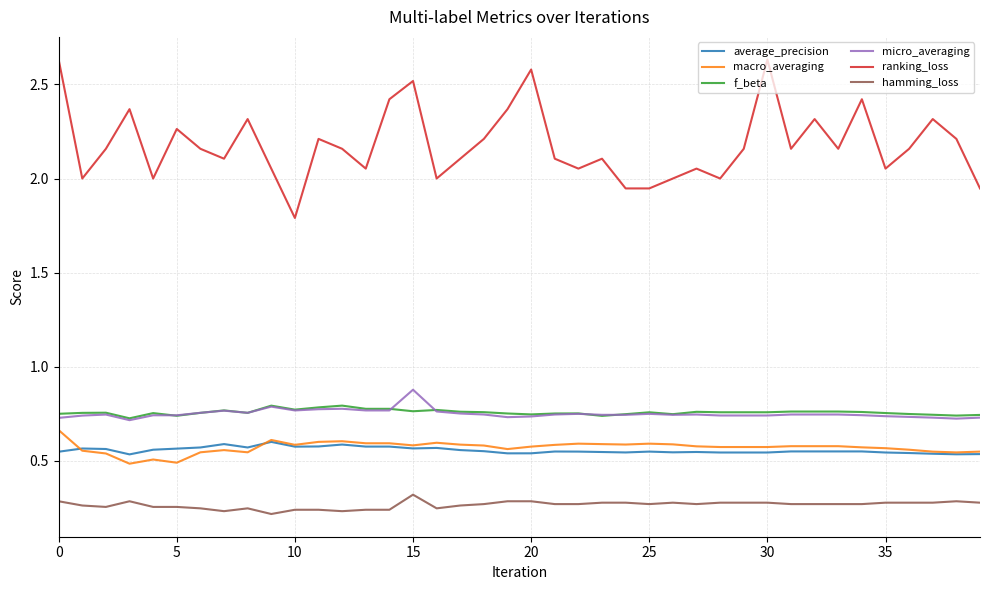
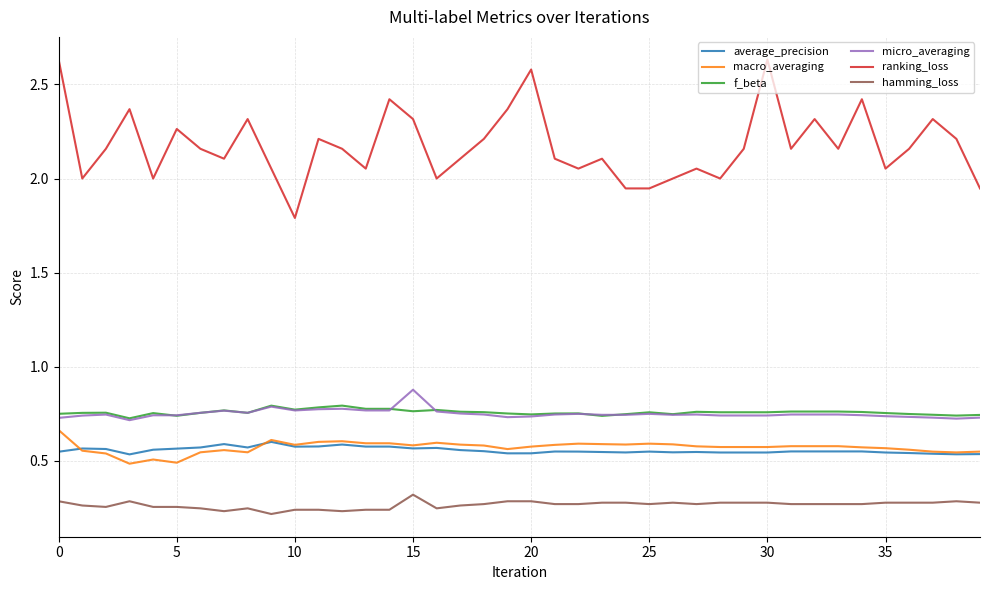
  {
    "average_precision": {
      "0": 0.55,
      "5": 0.57,
      "15": 0.57,
      "20": 0.54,
      "25": 0.55,
      "30": 0.54,
      "35": 0.54
    },
    "macro_averaging": {
      "0": 0.66,
      "5": 0.49,
      "15": 0.58,
      "20": 0.58,
      "25": 0.59,
      "30": 0.57,
      "35": 0.57
    },
    "f_beta": {
      "0": 0.75,
      "15": 0.76,
      "30": 0.76,
      "35": 0.75
    },
    "micro_averaging": {
      "0": 0.73,
      "15": 0.88,
      "30": 0.74,
      "35": 0.74
    },
    "ranking_loss": {
      "0": 2.63,
      "5": 2.26,
      "10": 1.79,
-     "15": 2.52,
+     "15": 2.32,
      "20": 2.58,
      "25": 1.95,
      "35": 2.05
    },
    "hamming_loss": {
      "0": 0.29,
      "5": 0.26,
      "10": 0.24,
      "15": 0.32,
      "20": 0.29,
      "25": 0.27,
      "30": 0.28,
      "35": 0.28
    }
  }
